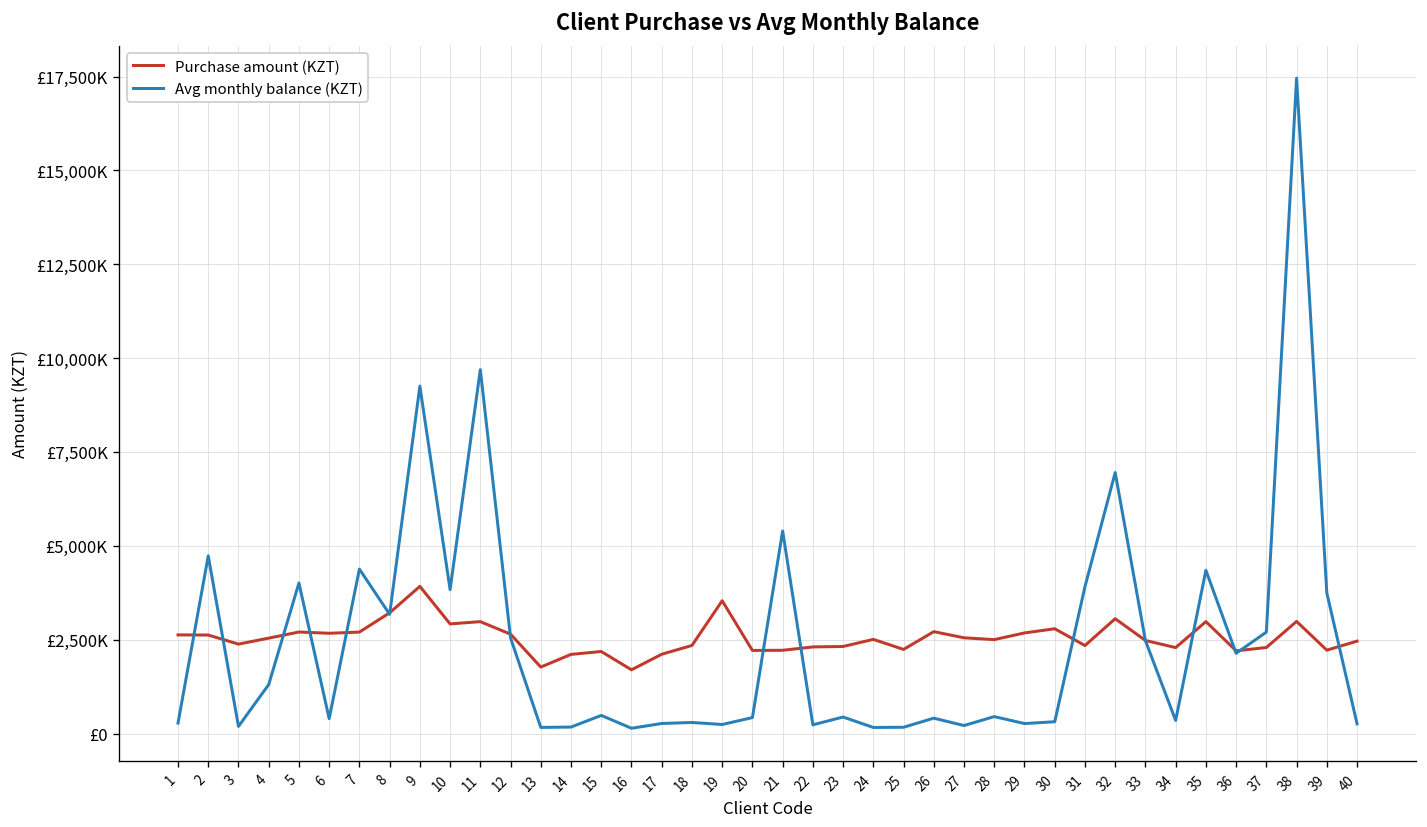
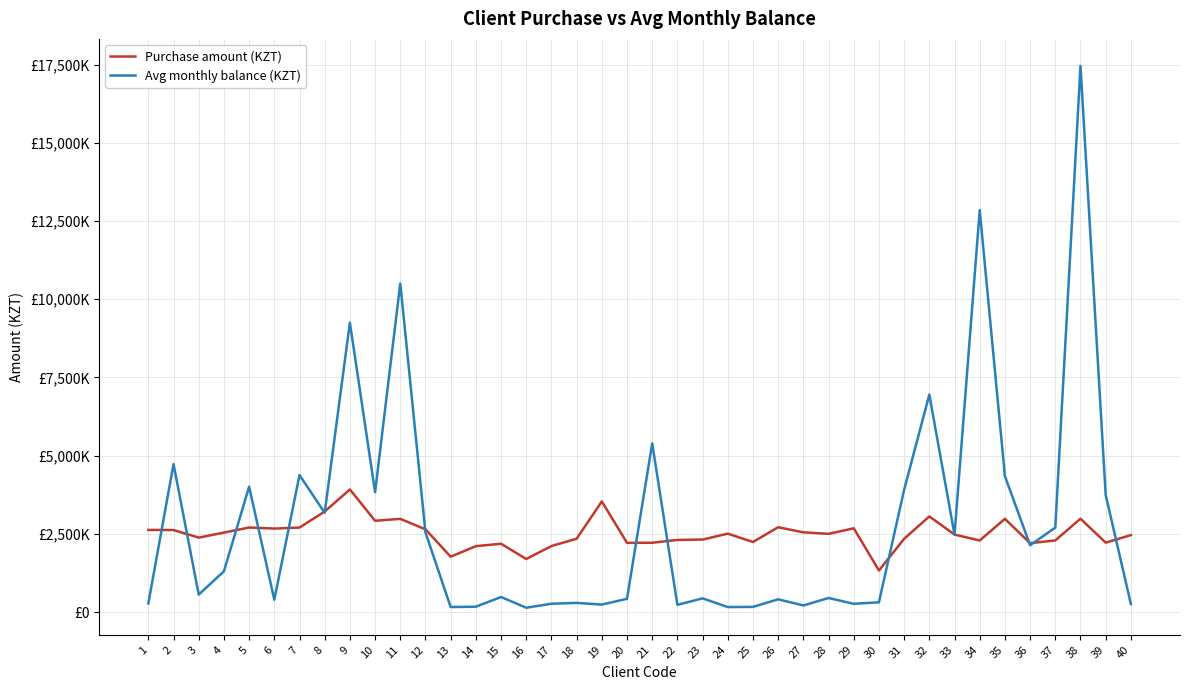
  {
    "Purchase amount (KZT)": {
      "1": "£2,600,000",
      "2": "£2,600,000",
      "3": "£2,400,000",
      "4": "£2,500,000",
      "5": "£2,700,000",
      "6": "£2,700,000",
      "7": "£2,700,000",
      "9": "£3,900,000",
      "10": "£2,900,000",
      "11": "£3,000,000",
      "12": "£2,600,000",
      "13": "£1,800,000",
      "14": "£2,100,000",
      "15": "£2,200,000",
      "16": "£1,700,000",
      "17": "£2,100,000",
      "18": "£2,300,000",
      "19": "£3,500,000",
      "20": "£2,200,000",
      "21": "£2,200,000",
      "22": "£2,300,000",
      "23": "£2,300,000",
      "24": "£2,500,000",
      "25": "£2,200,000",
      "26": "£2,700,000",
      "27": "£2,500,000",
      "28": "£2,500,000",
      "29": "£2,700,000",
-     "30": "£2,800,000",
+     "30": "£1,300,000",
      "31": "£2,300,000",
      "32": "£3,100,000",
      "34": "£2,300,000",
      "35": "£3,000,000",
      "37": "£2,300,000",
      "38": "£3,000,000",
      "39": "£2,200,000",
      "40": "£2,500,000"
    },
    "Avg monthly balance (KZT)": {
      "1": "£300,000",
      "2": "£4,700,000",
-     "3": "£200,000",
+     "3": "£600,000",
      "4": "£1,300,000",
      "5": "£4,000,000",
      "6": "£400,000",
      "7": "£4,400,000",
      "9": "£9,300,000",
      "10": "£3,800,000",
-     "11": "£9,700,000",
+     "11": "£10,500,000",
      "12": "£2,500,000",
      "13": "£200,000",
      "14": "£200,000",
      "15": "£500,000",
      "16": "£100,000",
      "17": "£300,000",
      "18": "£300,000",
      "19": "£200,000",
      "20": "£400,000",
      "21": "£5,400,000",
      "22": "£200,000",
      "23": "£400,000",
      "24": "£200,000",
      "25": "£200,000",
      "26": "£400,000",
      "27": "£200,000",
      "28": "£500,000",
      "29": "£300,000",
      "30": "£300,000",
      "31": "£3,900,000",
      "32": "£7,000,000",
-     "34": "£300,000",
+     "34": "£12,800,000",
      "35": "£4,300,000",
      "37": "£2,700,000",
      "38": "£17,500,000",
      "39": "£3,700,000",
      "40": "£300,000"
    }
  }
